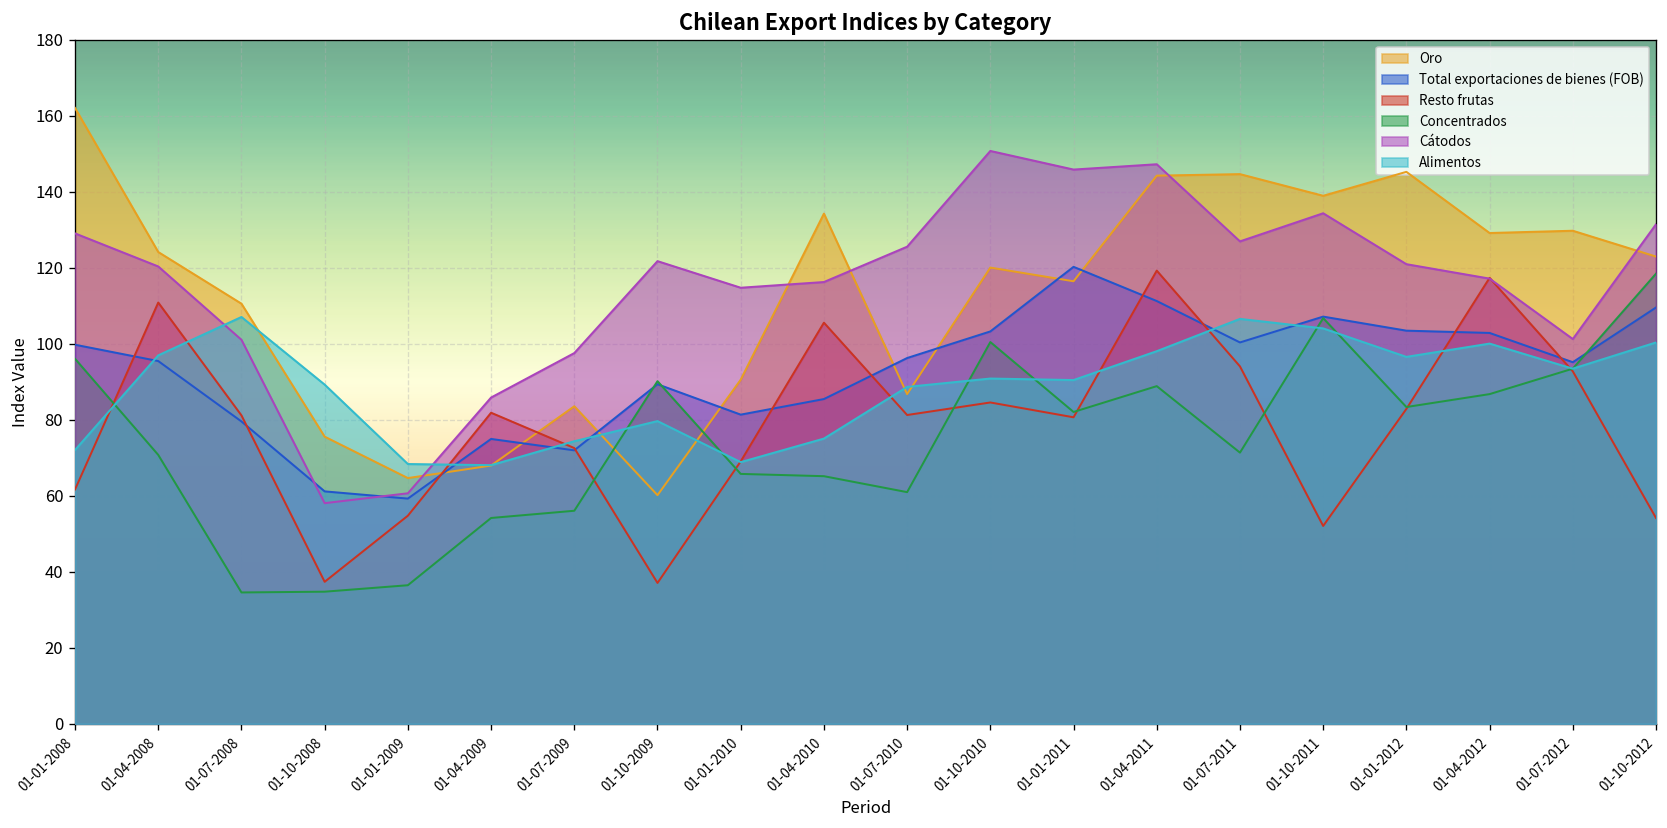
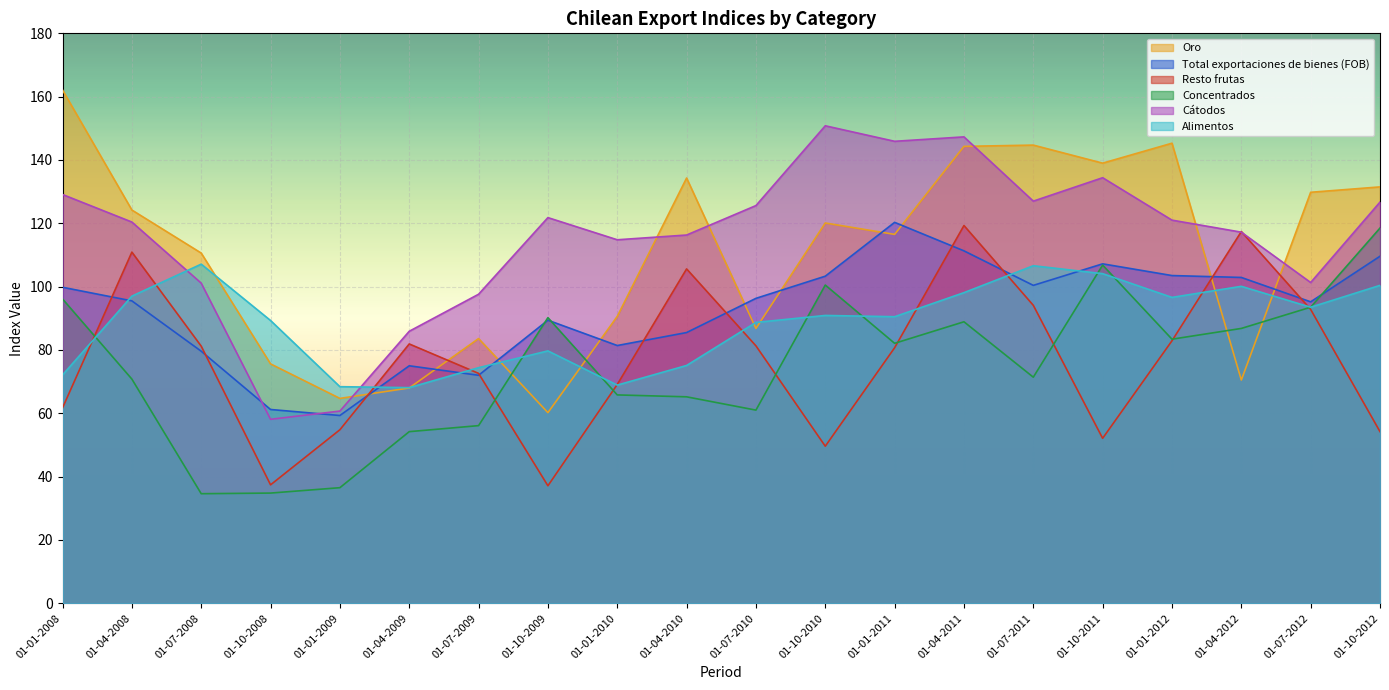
  {
    "Oro": {
      "01-01-2008": 162,
      "01-04-2008": 124,
      "01-07-2008": 111,
      "01-10-2008": 76,
      "01-01-2009": 65,
      "01-07-2009": 84,
      "01-10-2009": 60,
      "01-01-2010": 91,
      "01-04-2010": 134,
      "01-07-2010": 87,
      "01-10-2010": 120,
      "01-01-2011": 117,
      "01-04-2011": 144,
      "01-07-2011": 145,
      "01-10-2011": 139,
      "01-01-2012": 145,
-     "01-04-2012": 129,
+     "01-04-2012": 71,
      "01-07-2012": 130,
-     "01-10-2012": 123
+     "01-10-2012": 132
    },
    "Total exportaciones de bienes (FOB)": {
      "01-01-2008": 100,
      "01-04-2008": 96,
      "01-07-2008": 80,
      "01-10-2008": 61,
      "01-01-2009": 59,
      "01-04-2009": 75,
      "01-01-2010": 81,
      "01-04-2010": 86,
      "01-07-2010": 96,
      "01-10-2010": 103,
      "01-01-2011": 120,
      "01-04-2011": 111,
      "01-07-2011": 100,
      "01-01-2012": 104,
      "01-04-2012": 103,
      "01-07-2012": 95,
      "01-10-2012": 110
    },
    "Resto frutas": {
      "01-01-2008": 62,
      "01-04-2008": 111,
      "01-07-2008": 81,
      "01-10-2008": 37,
      "01-01-2009": 55,
      "01-04-2009": 82,
      "01-10-2009": 37,
      "01-04-2010": 106,
      "01-07-2010": 81,
-     "01-10-2010": 85,
+     "01-10-2010": 50,
      "01-01-2011": 81,
      "01-04-2011": 119,
      "01-07-2011": 94,
      "01-10-2011": 52,
      "01-10-2012": 54
    },
    "Concentrados": {
      "01-01-2008": 96,
      "01-04-2008": 71,
      "01-07-2008": 35,
      "01-10-2008": 35,
      "01-01-2009": 37,
      "01-04-2009": 54,
      "01-07-2009": 56,
      "01-01-2010": 66,
      "01-04-2010": 65,
      "01-07-2010": 61,
      "01-10-2010": 101,
      "01-01-2011": 82,
      "01-04-2011": 89,
      "01-07-2011": 71,
      "01-04-2012": 87,
      "01-10-2012": 119
    },
    "Cátodos": {
      "01-01-2008": 129,
      "01-04-2008": 120,
      "01-07-2008": 101,
      "01-10-2008": 58,
      "01-01-2009": 61,
      "01-04-2009": 86,
      "01-07-2009": 98,
      "01-10-2009": 122,
      "01-01-2010": 115,
      "01-04-2010": 116,
      "01-07-2010": 126,
      "01-10-2010": 151,
      "01-01-2011": 146,
      "01-04-2011": 147,
      "01-07-2011": 127,
      "01-10-2011": 134,
      "01-01-2012": 121,
      "01-07-2012": 101,
-     "01-10-2012": 132
+     "01-10-2012": 127
    },
    "Alimentos": {
      "01-01-2008": 72,
      "01-04-2008": 97,
      "01-07-2008": 107,
      "01-10-2008": 89,
      "01-01-2009": 68,
      "01-07-2009": 74,
      "01-10-2009": 80,
      "01-04-2010": 75,
      "01-07-2010": 89,
      "01-10-2010": 91,
      "01-01-2011": 91,
      "01-04-2011": 98,
      "01-07-2011": 107,
      "01-10-2011": 104,
      "01-01-2012": 97,
      "01-04-2012": 100,
      "01-10-2012": 100
    }
  }
